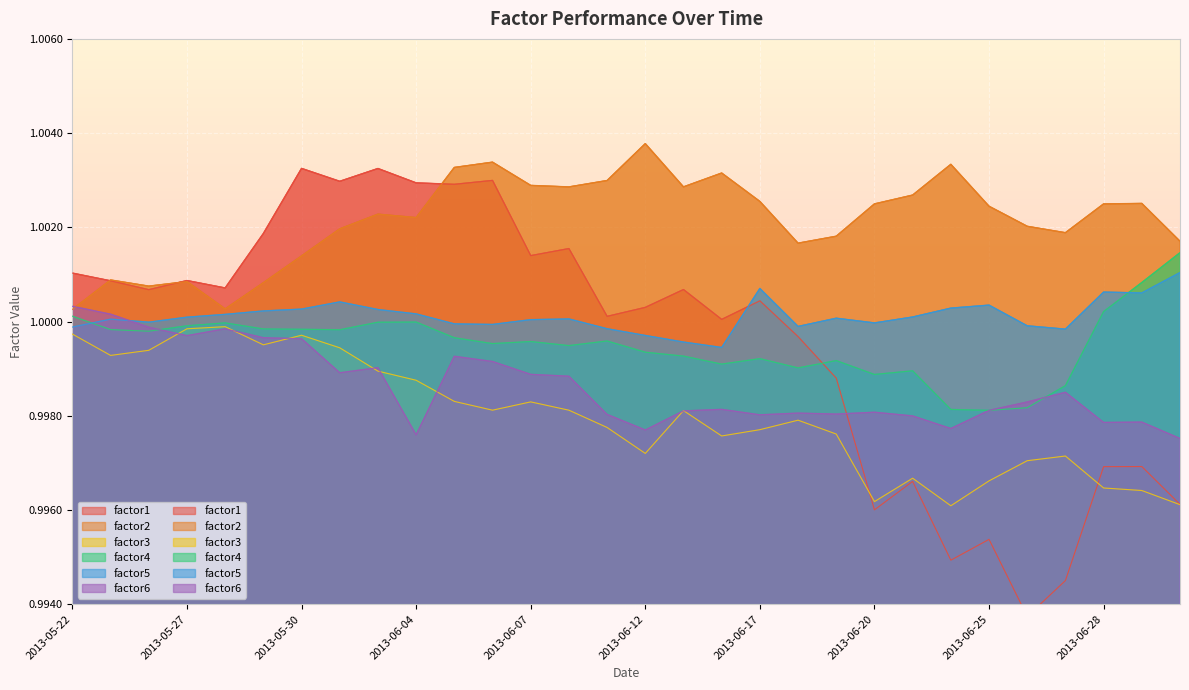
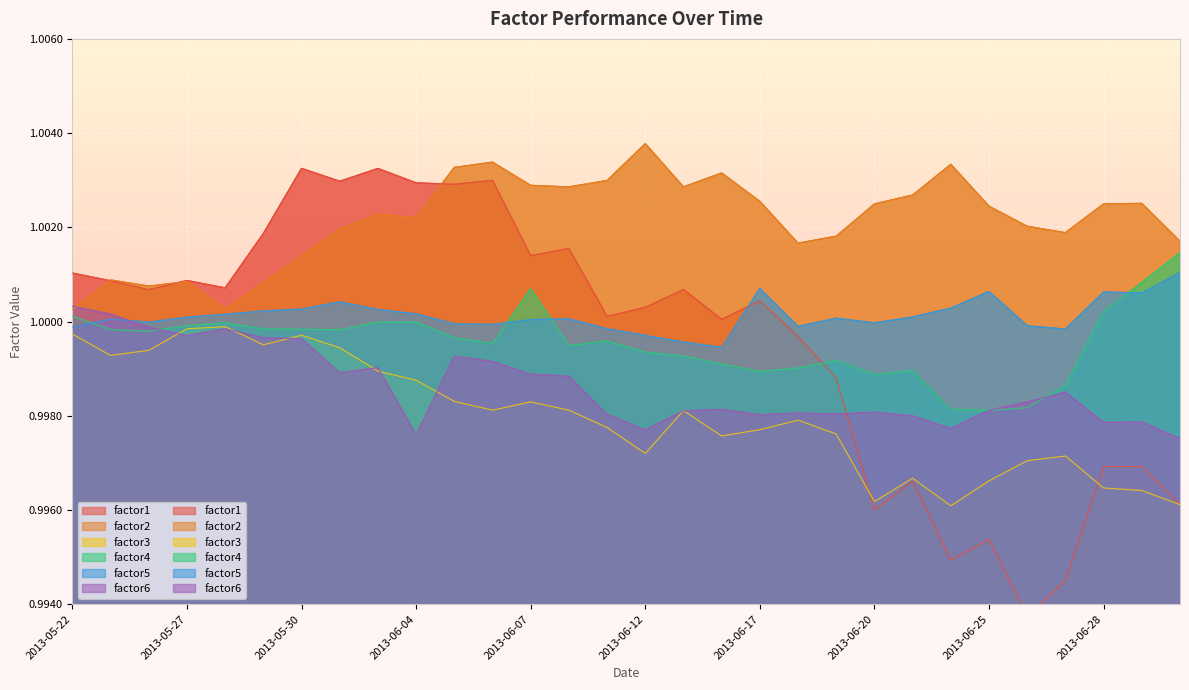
  {
    "factor3": {
      "2013-05-22": 0.9997,
      "2013-05-27": 0.9998,
      "2013-05-30": 0.9997,
      "2013-06-04": 0.9988,
      "2013-06-07": 0.9983,
      "2013-06-12": 0.9972,
      "2013-06-17": 0.9977,
      "2013-06-20": 0.9962,
      "2013-06-25": 0.9966,
      "2013-06-28": 0.9965
    },
    "factor4": {
      "2013-05-22": 1.0001,
      "2013-05-27": 0.9999,
      "2013-05-30": 0.9998,
      "2013-06-04": 1.0000,
-     "2013-06-07": 0.9996,
+     "2013-06-07": 1.0007,
      "2013-06-12": 0.9993,
-     "2013-06-17": 0.9992,
+     "2013-06-17": 0.9989,
      "2013-06-20": 0.9989,
      "2013-06-28": 1.0002
    },
    "factor5": {
      "2013-05-22": 0.9999,
      "2013-05-27": 1.0001,
      "2013-05-30": 1.0003,
      "2013-06-04": 1.0002,
      "2013-06-07": 1.0000,
      "2013-06-12": 0.9997,
      "2013-06-17": 1.0007,
      "2013-06-20": 1.0000,
-     "2013-06-25": 1.0003,
+     "2013-06-25": 1.0006,
      "2013-06-28": 1.0006
    },
    "factor6": {
      "2013-05-22": 1.0003,
      "2013-05-27": 0.9997,
      "2013-05-30": 0.9996,
      "2013-06-04": 0.9976,
      "2013-06-07": 0.9989,
      "2013-06-12": 0.9977,
      "2013-06-17": 0.9980,
      "2013-06-20": 0.9981,
      "2013-06-28": 0.9979
    }
  }
